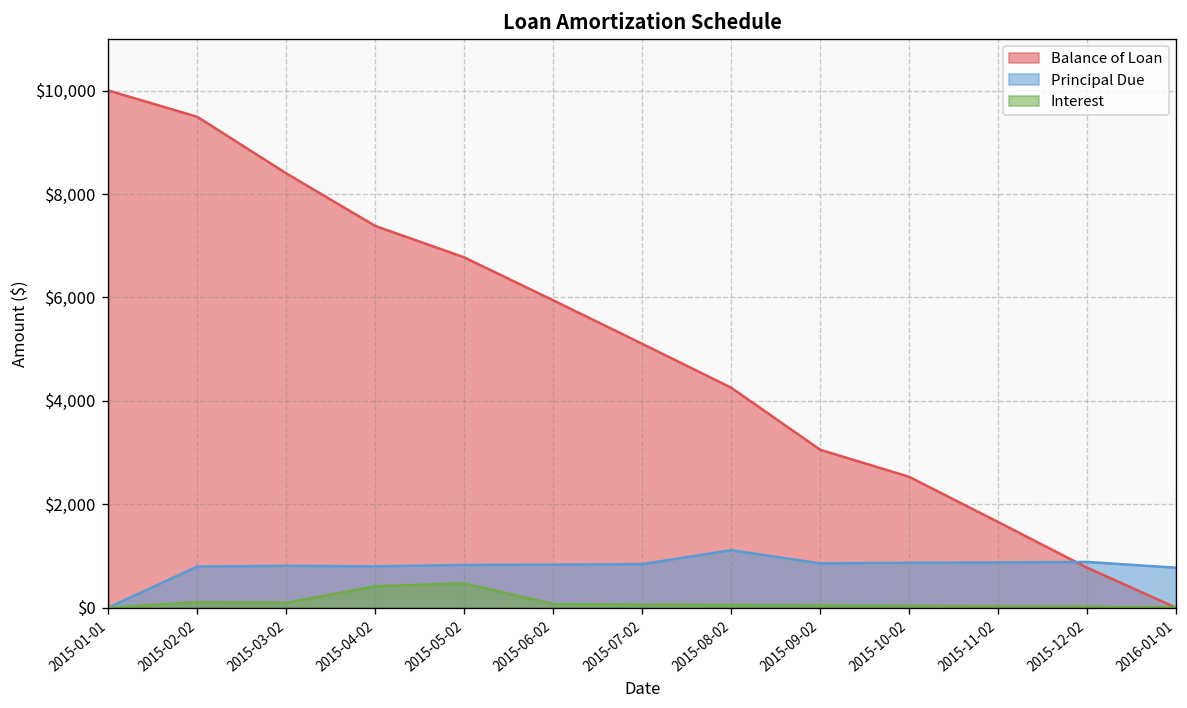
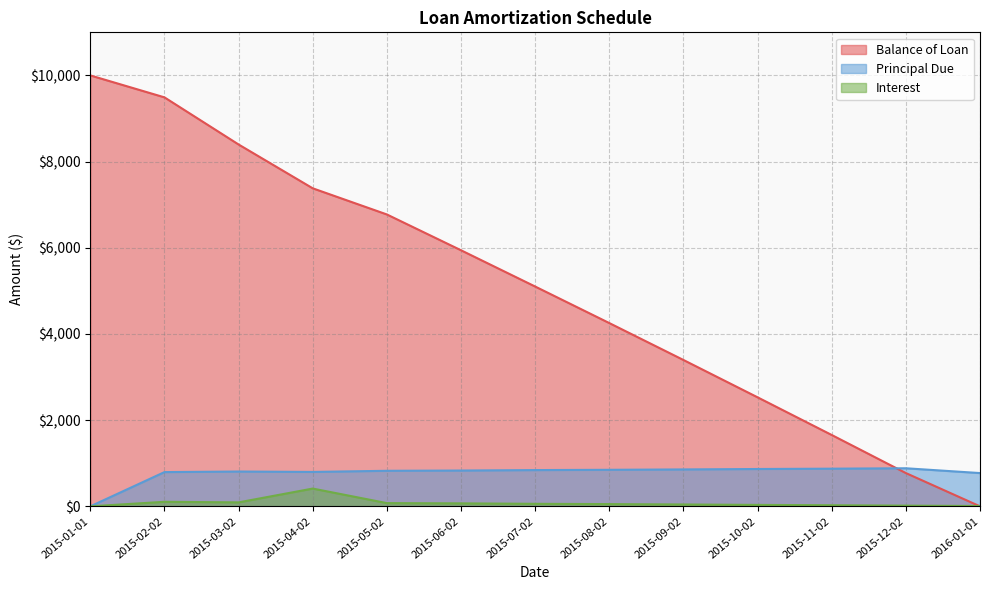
  {
    "Balance of Loan": {
      "2015-01-01": "$10,000",
      "2015-02-02": "$9,500",
      "2015-03-02": "$8,400",
      "2015-04-02": "$7,400",
      "2015-05-02": "$6,800",
      "2015-06-02": "$5,900",
      "2015-07-02": "$5,100",
      "2015-08-02": "$4,300",
-     "2015-09-02": "$3,100",
+     "2015-09-02": "$3,400",
      "2015-10-02": "$2,500",
      "2015-11-02": "$1,700",
      "2015-12-02": "$800"
    },
    "Principal Due": {
      "2015-02-02": "$800",
      "2015-03-02": "$800",
      "2015-04-02": "$800",
      "2015-05-02": "$800",
      "2015-06-02": "$800",
      "2015-07-02": "$800",
-     "2015-08-02": "$1,100",
+     "2015-08-02": "$800",
      "2015-09-02": "$900",
      "2015-10-02": "$900",
      "2015-11-02": "$900",
      "2015-12-02": "$900",
      "2016-01-01": "$800"
    },
    "Interest": {
      "2015-02-02": "$100",
      "2015-03-02": "$100",
      "2015-04-02": "$400",
-     "2015-05-02": "$500",
+     "2015-05-02": "$100",
      "2015-06-02": "$100",
      "2015-07-02": "$100",
      "2015-08-02": "$100",
      "2015-09-02": "$0",
      "2015-10-02": "$0",
      "2015-11-02": "$0",
      "2015-12-02": "$0"
    }
  }
